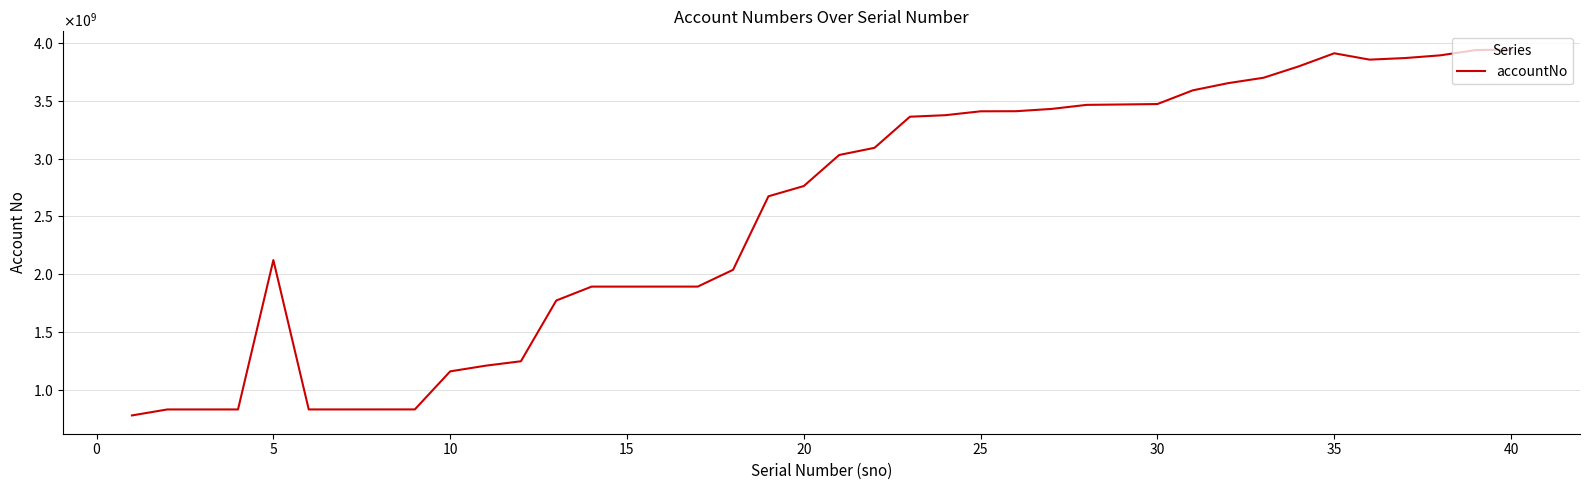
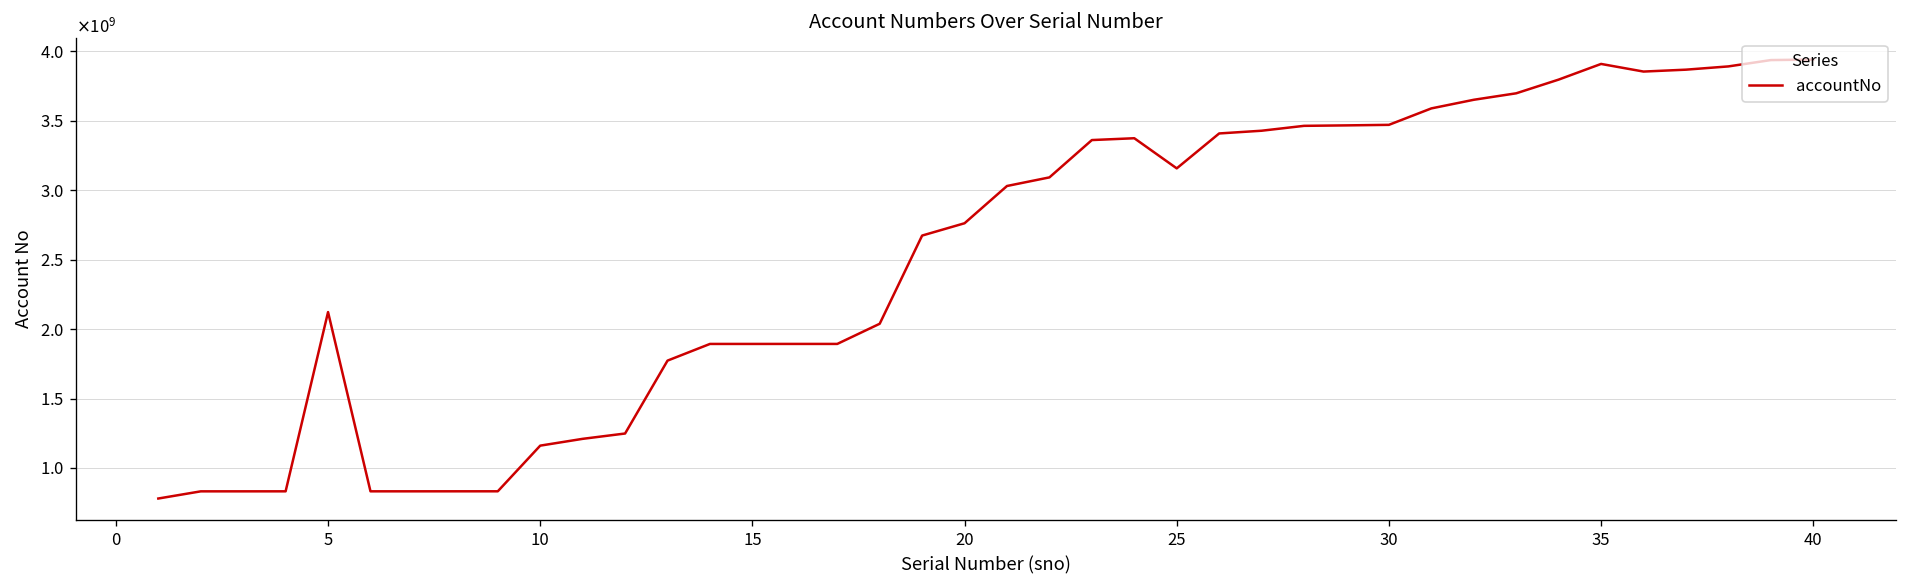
  {
    "5": 2120000000,
    "10": 1160000000,
    "15": 1890000000,
    "20": 2760000000,
-   "25": 3410000000,
+   "25": 3160000000,
    "30": 3470000000,
    "35": 3910000000
  }
